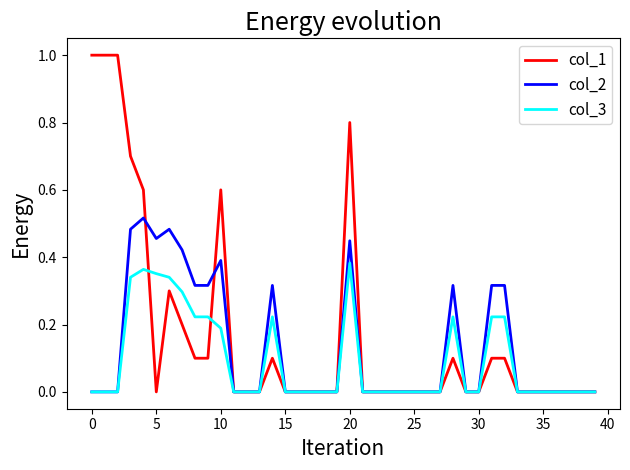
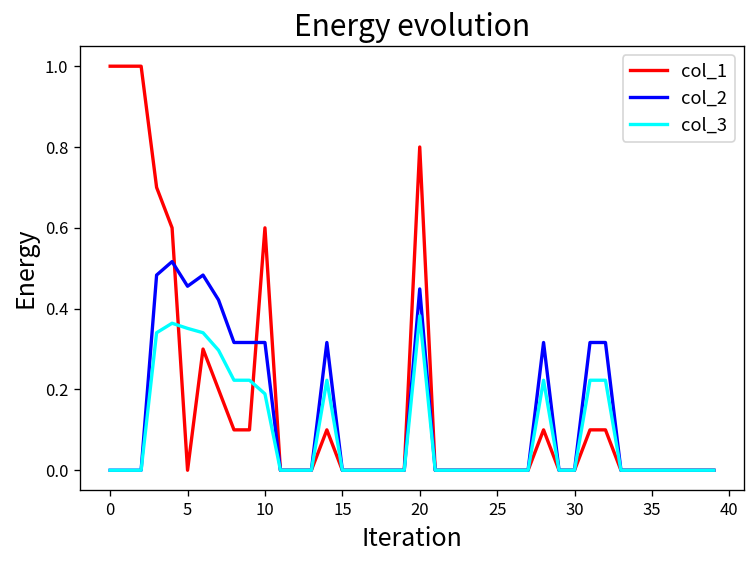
  {
    "col_1": {
      "0": 1.00,
      "5": 0.00,
      "10": 0.60,
      "20": 0.80
    },
    "col_2": {
      "5": 0.46,
-     "10": 0.39,
+     "10": 0.32,
      "20": 0.45
    },
    "col_3": {
      "5": 0.35,
      "10": 0.19,
      "20": 0.38
    }
  }
